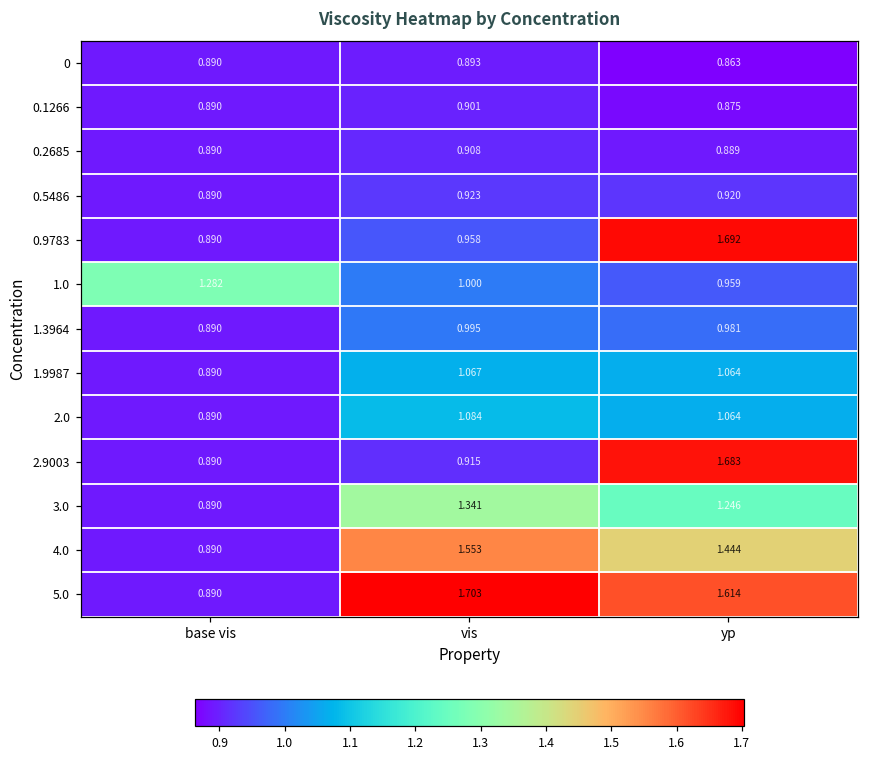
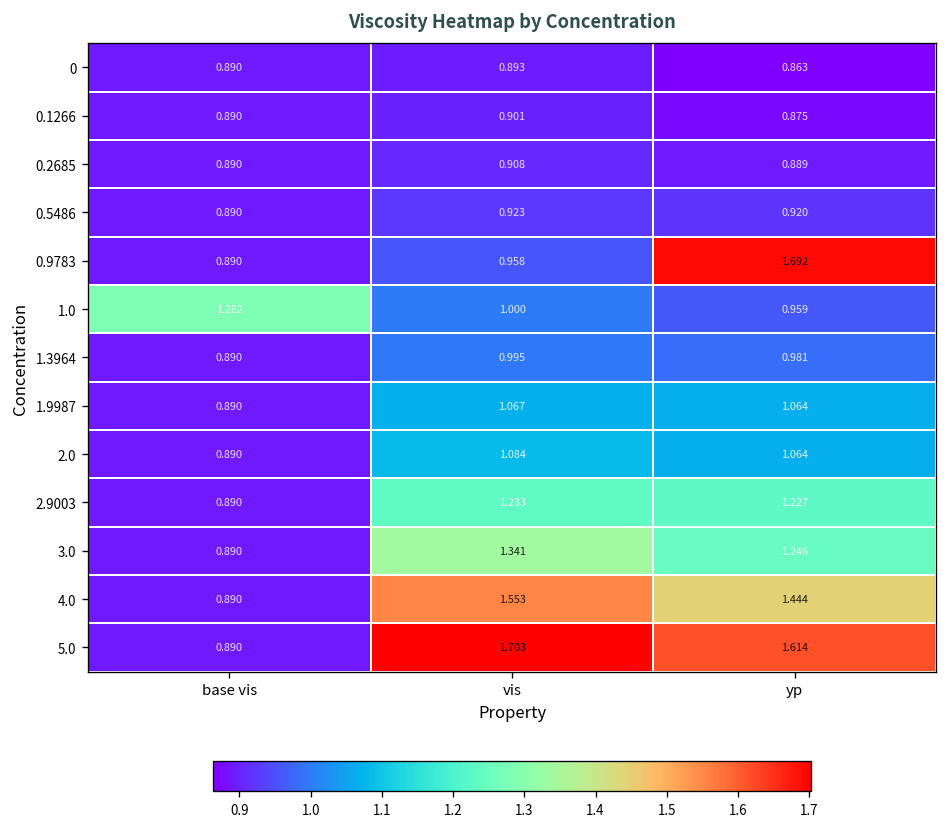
  {
    "0": {
      "base vis": 0.890,
      "vis": 0.893,
      "yp": 0.863
    },
    "0.1266": {
      "base vis": 0.890,
      "vis": 0.901,
      "yp": 0.875
    },
    "0.2685": {
      "base vis": 0.890,
      "vis": 0.908,
      "yp": 0.889
    },
    "0.5486": {
      "base vis": 0.890,
      "vis": 0.923,
      "yp": 0.920
    },
    "0.9783": {
      "base vis": 0.890,
      "vis": 0.958,
      "yp": 1.692
    },
    "1.0": {
      "base vis": 1.282,
      "vis": 1.000,
      "yp": 0.959
    },
    "1.3964": {
      "base vis": 0.890,
      "vis": 0.995,
      "yp": 0.981
    },
    "1.9987": {
      "base vis": 0.890,
      "vis": 1.067,
      "yp": 1.064
    },
    "2.0": {
      "base vis": 0.890,
      "vis": 1.084,
      "yp": 1.064
    },
    "2.9003": {
      "base vis": 0.890,
-     "vis": 0.915,
-     "yp": 1.683
+     "vis": 1.233,
+     "yp": 1.227
    },
    "3.0": {
      "base vis": 0.890,
      "vis": 1.341,
      "yp": 1.246
    },
    "4.0": {
      "base vis": 0.890,
      "vis": 1.553,
      "yp": 1.444
    },
    "5.0": {
      "base vis": 0.890,
      "vis": 1.703,
      "yp": 1.614
    }
  }
